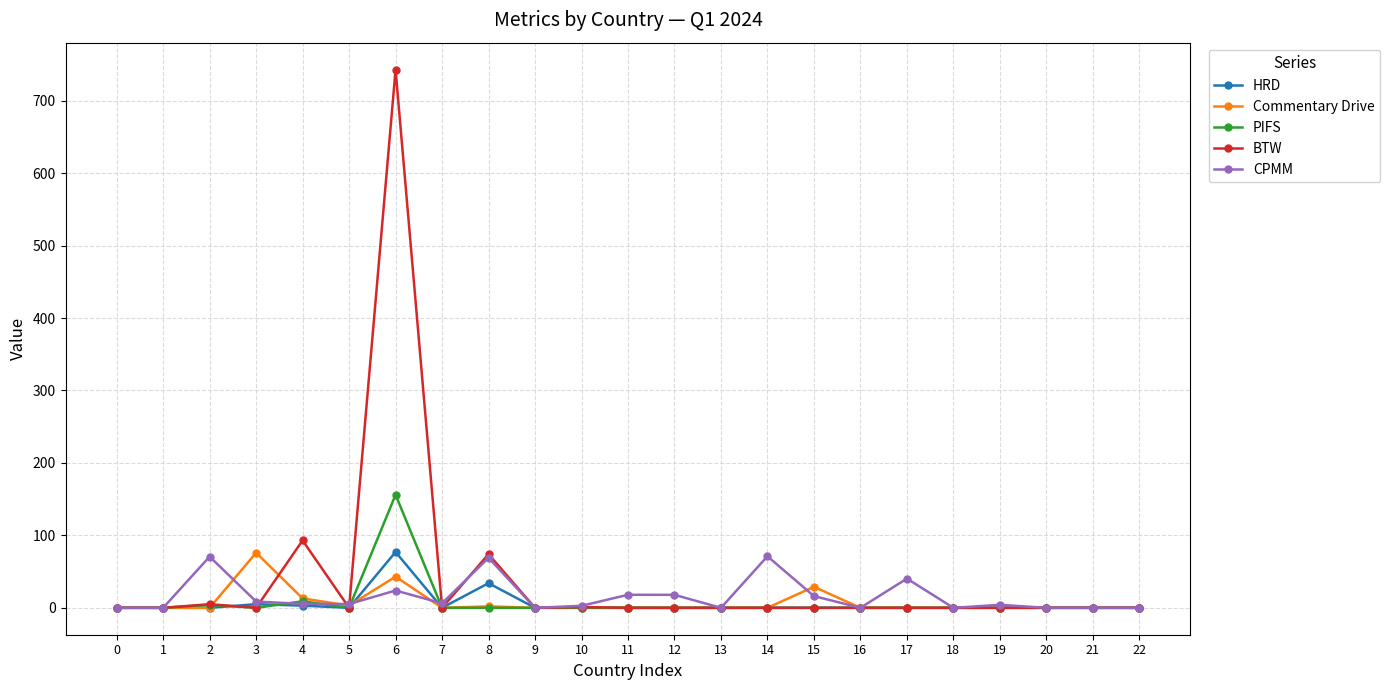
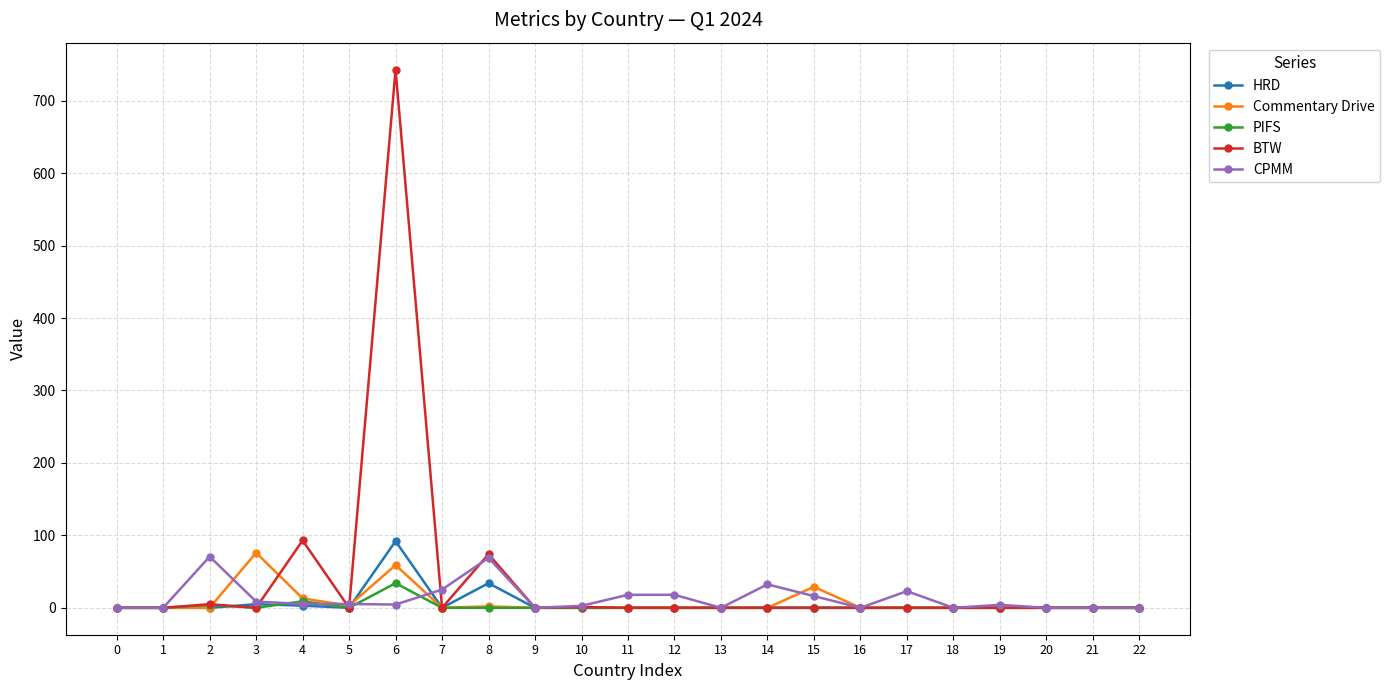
  {
    "HRD": {
      "3": 10,
-     "6": 80,
+     "6": 90,
      "8": 30
    },
    "Commentary Drive": {
      "3": 80,
      "4": 10,
-     "6": 40,
+     "6": 60,
      "15": 30
    },
    "PIFS": {
      "4": 10,
-     "6": 160
+     "6": 30
    },
    "BTW": {
      "4": 90,
      "6": 740,
      "8": 70
    },
    "CPMM": {
      "2": 70,
      "3": 10,
-     "6": 20,
-     "7": 10,
+     "6": 0,
+     "7": 30,
      "8": 70,
      "11": 20,
      "12": 20,
-     "14": 70,
+     "14": 30,
      "15": 20,
-     "17": 40,
+     "17": 20,
      "19": 0
    }
  }
